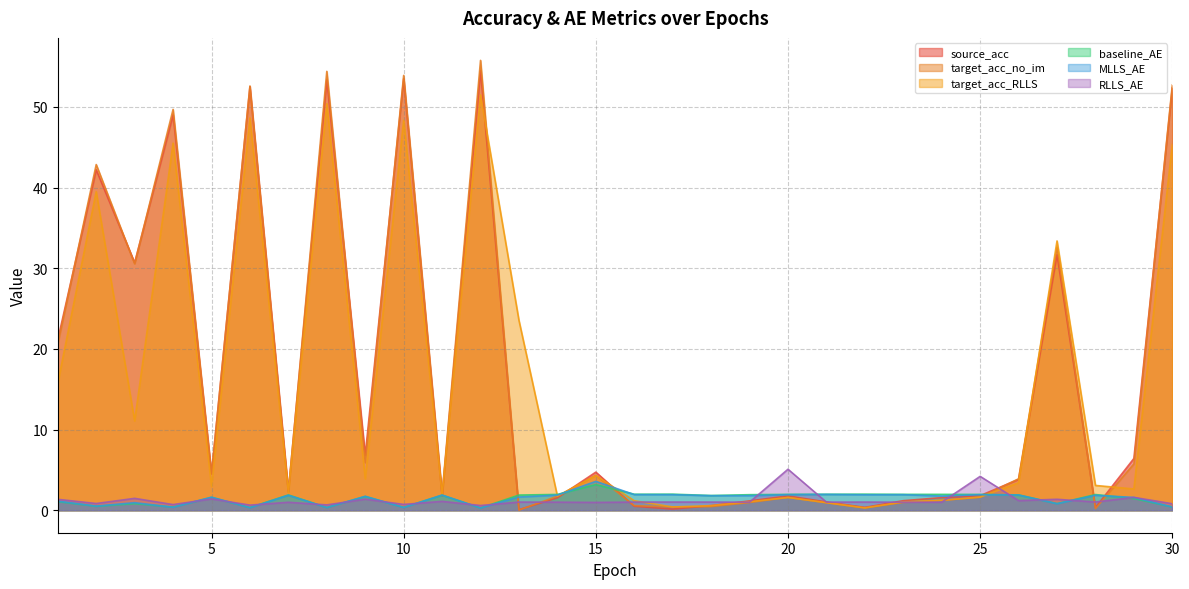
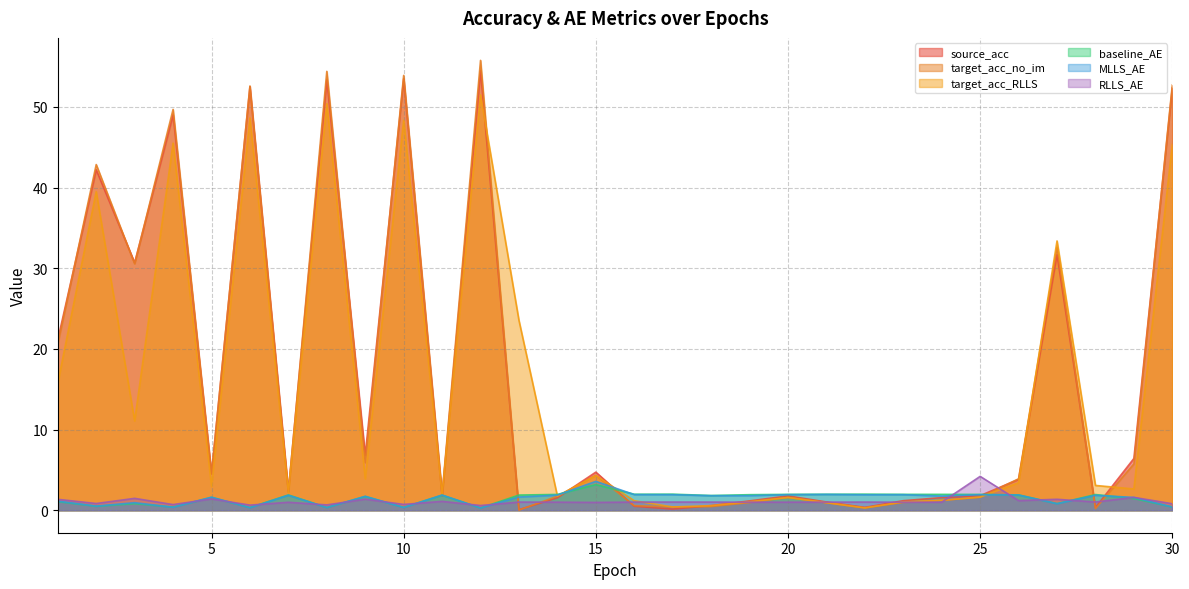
  {
    "baseline_AE": {
      "15": 3
    },
    "MLLS_AE": {
      "15": 4
    },
    "RLLS_AE": {
      "10": 1,
      "15": 1,
-     "20": 5,
+     "20": 1,
      "25": 4,
      "30": 1
    }
  }
